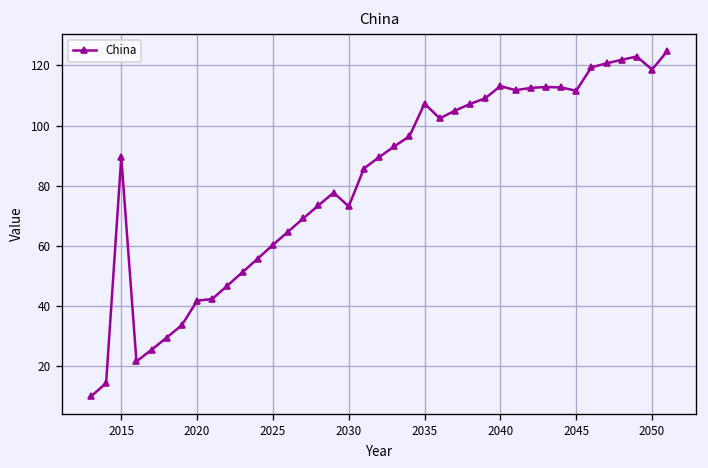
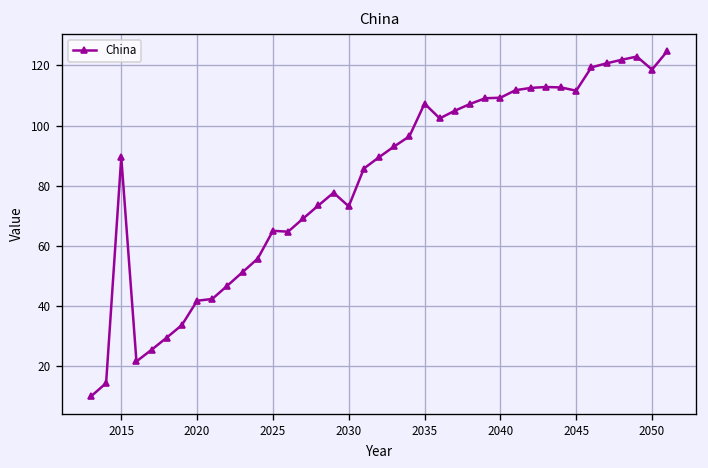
  {
    "2015": 89,
    "2020": 42,
-   "2025": 60,
+   "2025": 65,
    "2030": 73,
    "2035": 107,
-   "2040": 113,
+   "2040": 109,
    "2045": 112,
    "2050": 119
  }
